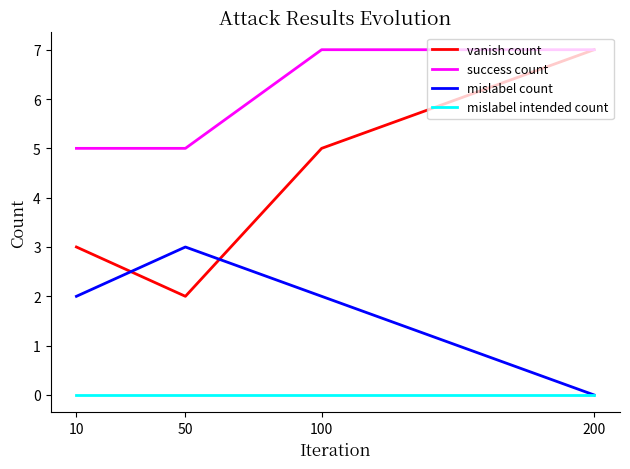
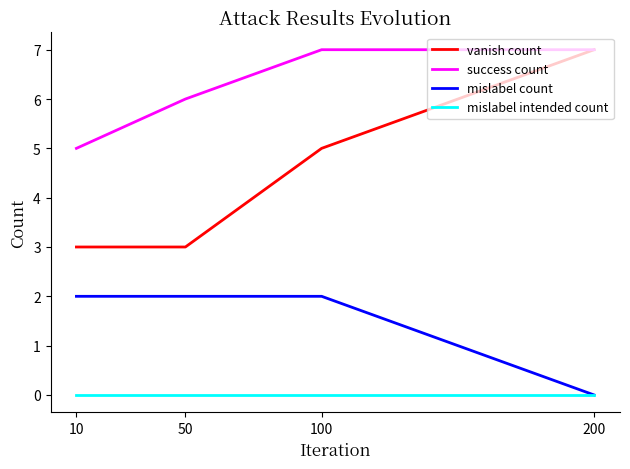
  {
    "vanish count": {
      "10": 3,
-     "50": 2,
+     "50": 3,
      "100": 5
    },
    "success count": {
      "10": 5,
-     "50": 5,
+     "50": 6,
      "100": 7
    },
    "mislabel count": {
      "10": 2,
-     "50": 3,
+     "50": 2,
      "100": 2
    },
    "mislabel intended count": {
      "10": 0,
      "50": 0,
      "100": 0
    }
  }
